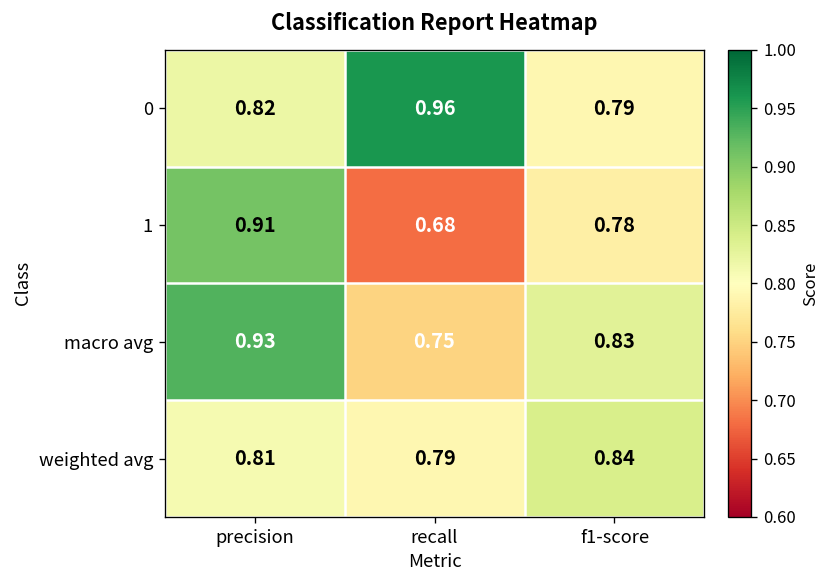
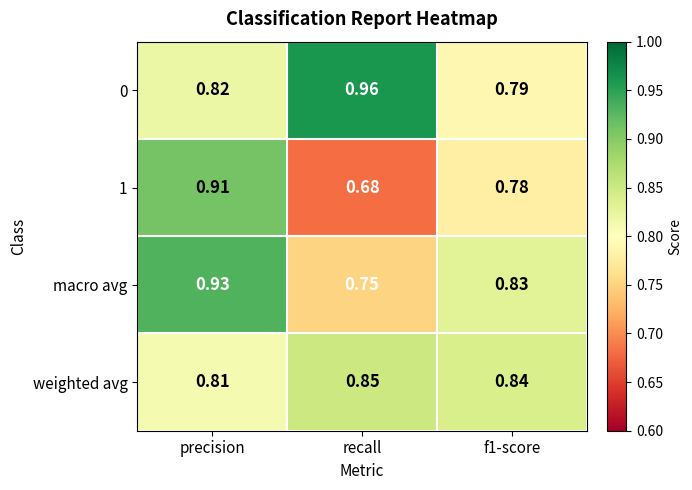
  {
    "0": {
      "precision": 0.82,
      "recall": 0.96,
      "f1-score": 0.79
    },
    "1": {
      "precision": 0.91,
      "recall": 0.68,
      "f1-score": 0.78
    },
    "macro avg": {
      "precision": 0.93,
      "recall": 0.75,
      "f1-score": 0.83
    },
    "weighted avg": {
      "precision": 0.81,
-     "recall": 0.79,
+     "recall": 0.85,
      "f1-score": 0.84
    }
  }
